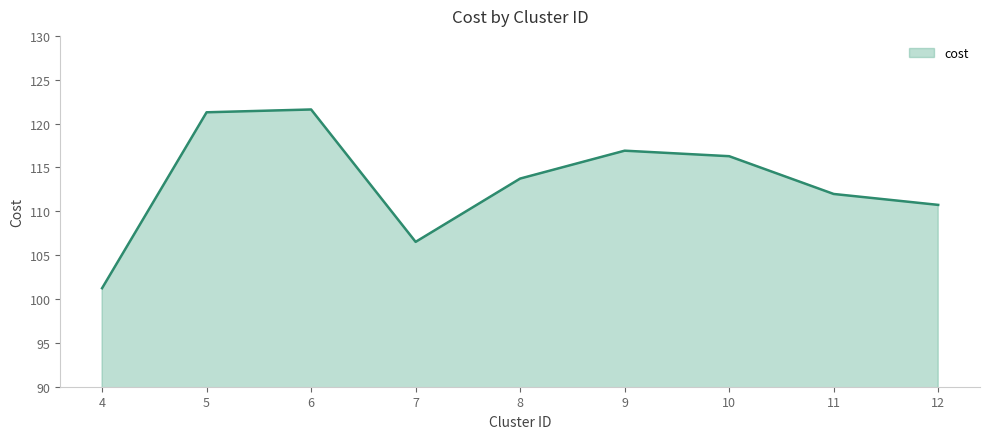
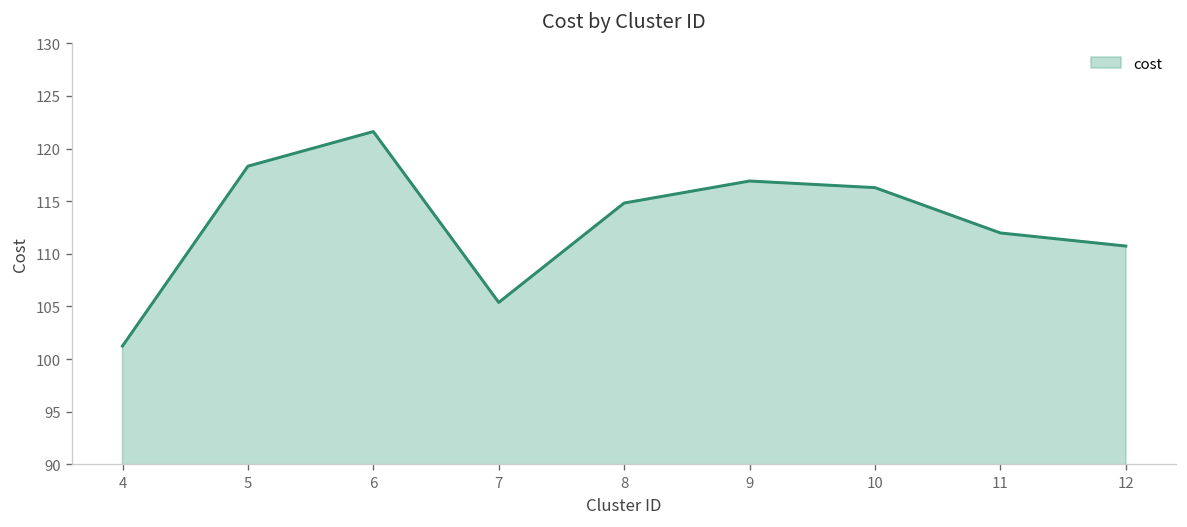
  {
    "4": 101,
-   "5": 121,
+   "5": 118,
    "6": 122,
-   "7": 107,
-   "8": 114,
+   "7": 105,
+   "8": 115,
    "9": 117,
    "10": 116,
    "11": 112,
    "12": 111
  }
